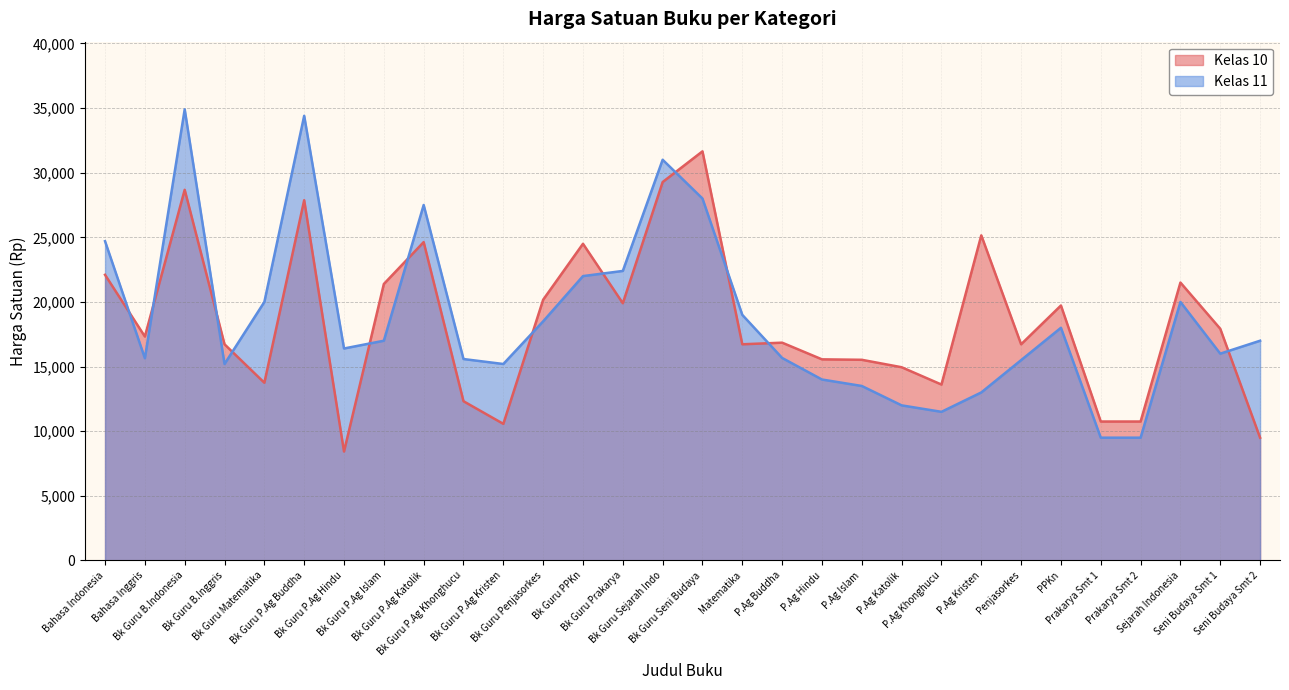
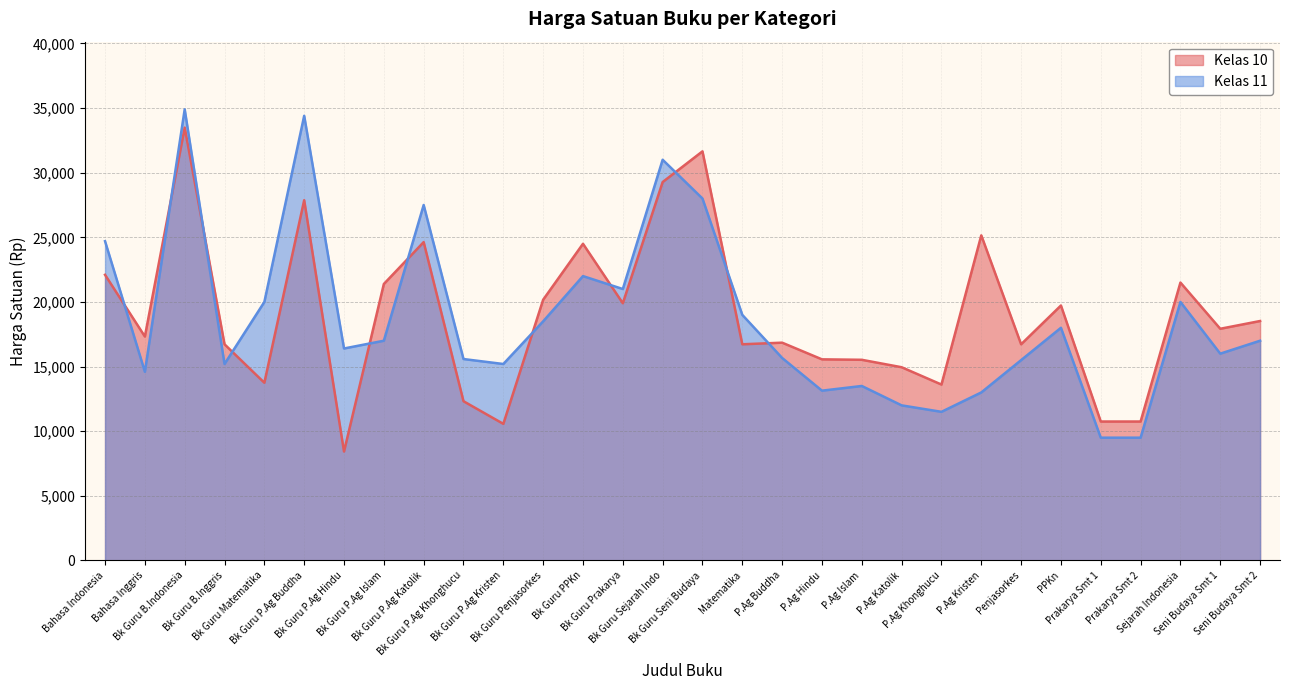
  {
    "Kelas 10": {
      "Bahasa Indonesia": "22,100",
      "Bahasa Inggris": "17,300",
-     "Bk Guru B.Indonesia": "28,700",
+     "Bk Guru B.Indonesia": "33,500",
      "Bk Guru B.Inggris": "16,700",
      "Bk Guru Matematika": "13,800",
      "Bk Guru P.Ag Buddha": "27,900",
      "Bk Guru P.Ag Hindu": "8,400",
      "Bk Guru P.Ag Islam": "21,400",
      "Bk Guru P.Ag Katolik": "24,600",
      "Bk Guru P.Ag Khonghucu": "12,300",
      "Bk Guru P.Ag Kristen": "10,600",
      "Bk Guru Penjasorkes": "20,200",
      "Bk Guru PPKn": "24,500",
      "Bk Guru Prakarya": "19,900",
      "Bk Guru Sejarah Indo": "29,300",
      "Bk Guru Seni Budaya": "31,700",
      "Matematika": "16,700",
      "P.Ag Buddha": "16,900",
      "P.Ag Hindu": "15,600",
      "P.Ag Islam": "15,500",
      "P.Ag Katolik": "15,000",
      "P.Ag Khonghucu": "13,600",
      "P.Ag Kristen": "25,200",
      "Penjasorkes": "16,700",
      "PPKn": "19,700",
      "Prakarya Smt 1": "10,800",
      "Prakarya Smt 2": "10,800",
      "Sejarah Indonesia": "21,500",
      "Seni Budaya Smt 1": "17,900",
-     "Seni Budaya Smt 2": "9,500"
+     "Seni Budaya Smt 2": "18,500"
    },
    "Kelas 11": {
      "Bahasa Indonesia": "24,700",
-     "Bahasa Inggris": "15,600",
+     "Bahasa Inggris": "14,600",
      "Bk Guru B.Indonesia": "34,900",
      "Bk Guru B.Inggris": "15,200",
      "Bk Guru Matematika": "20,000",
      "Bk Guru P.Ag Buddha": "34,400",
      "Bk Guru P.Ag Hindu": "16,400",
      "Bk Guru P.Ag Islam": "17,000",
      "Bk Guru P.Ag Katolik": "27,500",
      "Bk Guru P.Ag Khonghucu": "15,600",
      "Bk Guru P.Ag Kristen": "15,200",
      "Bk Guru Penjasorkes": "18,500",
      "Bk Guru PPKn": "22,000",
-     "Bk Guru Prakarya": "22,400",
+     "Bk Guru Prakarya": "21,000",
      "Bk Guru Sejarah Indo": "31,000",
      "Bk Guru Seni Budaya": "28,000",
      "Matematika": "19,000",
      "P.Ag Buddha": "15,700",
-     "P.Ag Hindu": "14,000",
+     "P.Ag Hindu": "13,100",
      "P.Ag Islam": "13,500",
      "P.Ag Katolik": "12,000",
      "P.Ag Khonghucu": "11,500",
      "P.Ag Kristen": "13,000",
      "Penjasorkes": "15,500",
      "PPKn": "18,000",
      "Prakarya Smt 1": "9,500",
      "Prakarya Smt 2": "9,500",
      "Sejarah Indonesia": "20,000",
      "Seni Budaya Smt 1": "16,000",
      "Seni Budaya Smt 2": "17,000"
    }
  }
